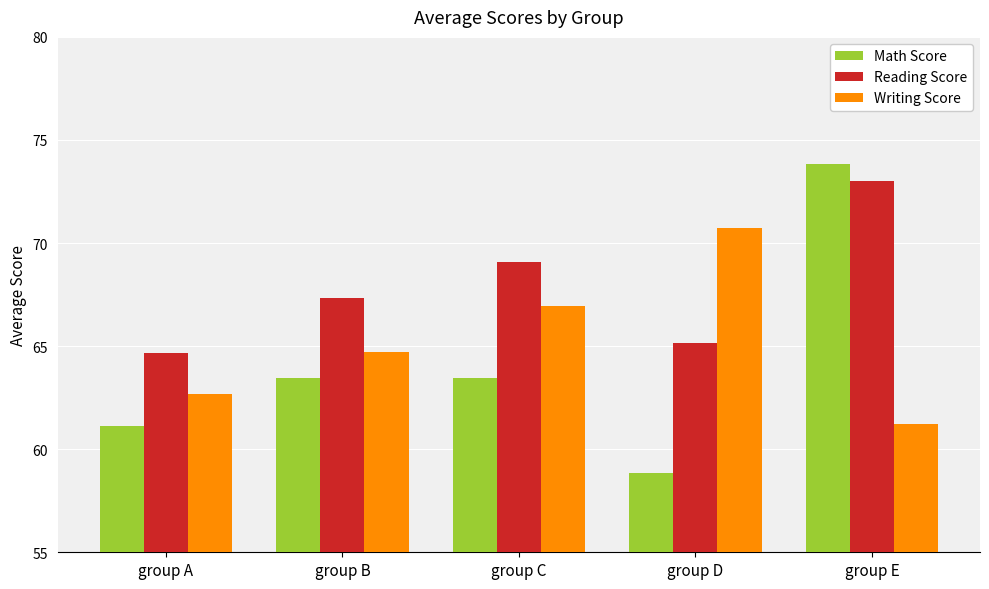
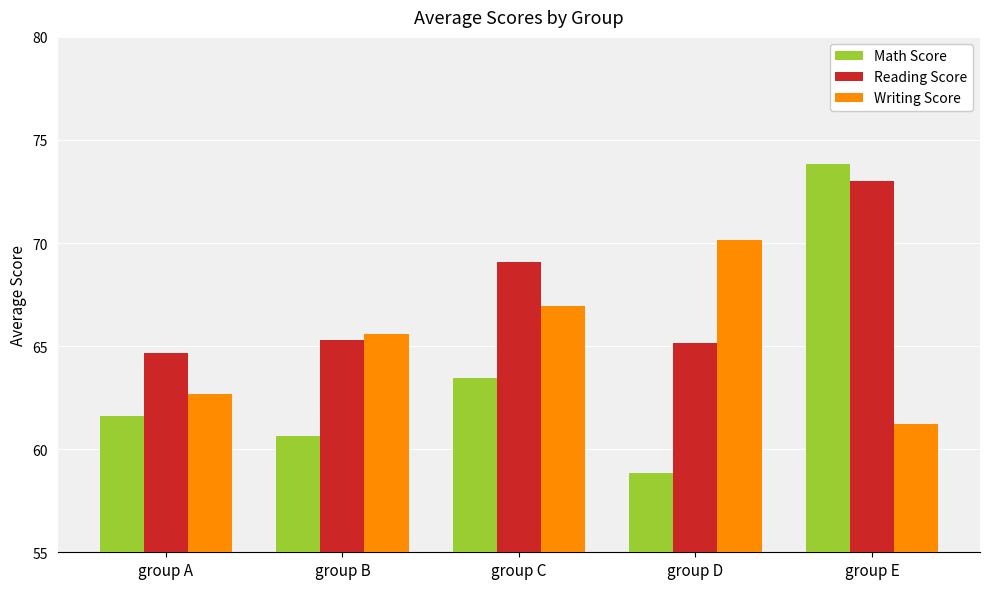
  {
    "Math Score": {
-     "group A": 61.1,
-     "group B": 63.5,
+     "group A": 61.6,
+     "group B": 60.6,
      "group C": 63.4,
      "group D": 58.8,
      "group E": 73.8
    },
    "Reading Score": {
      "group A": 64.7,
-     "group B": 67.4,
+     "group B": 65.3,
      "group C": 69.1,
      "group D": 65.2,
      "group E": 73.0
    },
    "Writing Score": {
      "group A": 62.7,
-     "group B": 64.7,
+     "group B": 65.6,
      "group C": 67.0,
-     "group D": 70.8,
+     "group D": 70.2,
      "group E": 61.2
    }
  }
